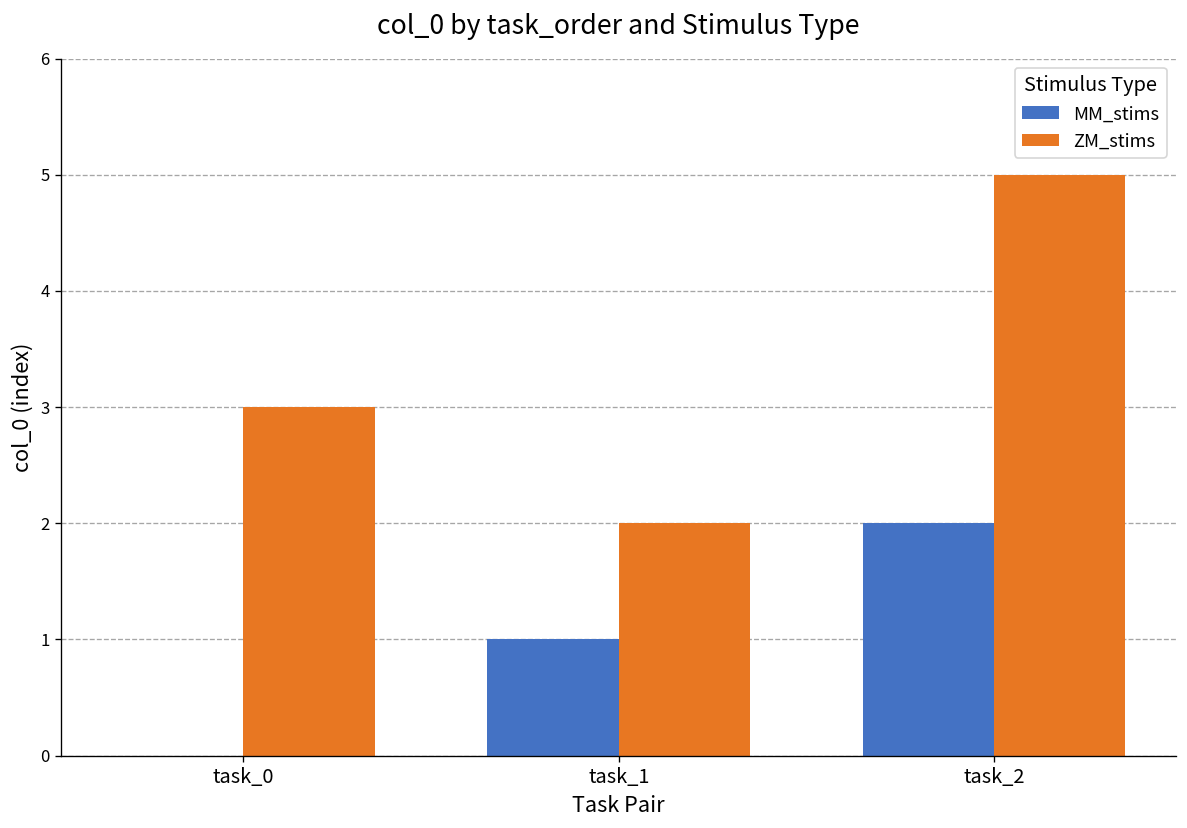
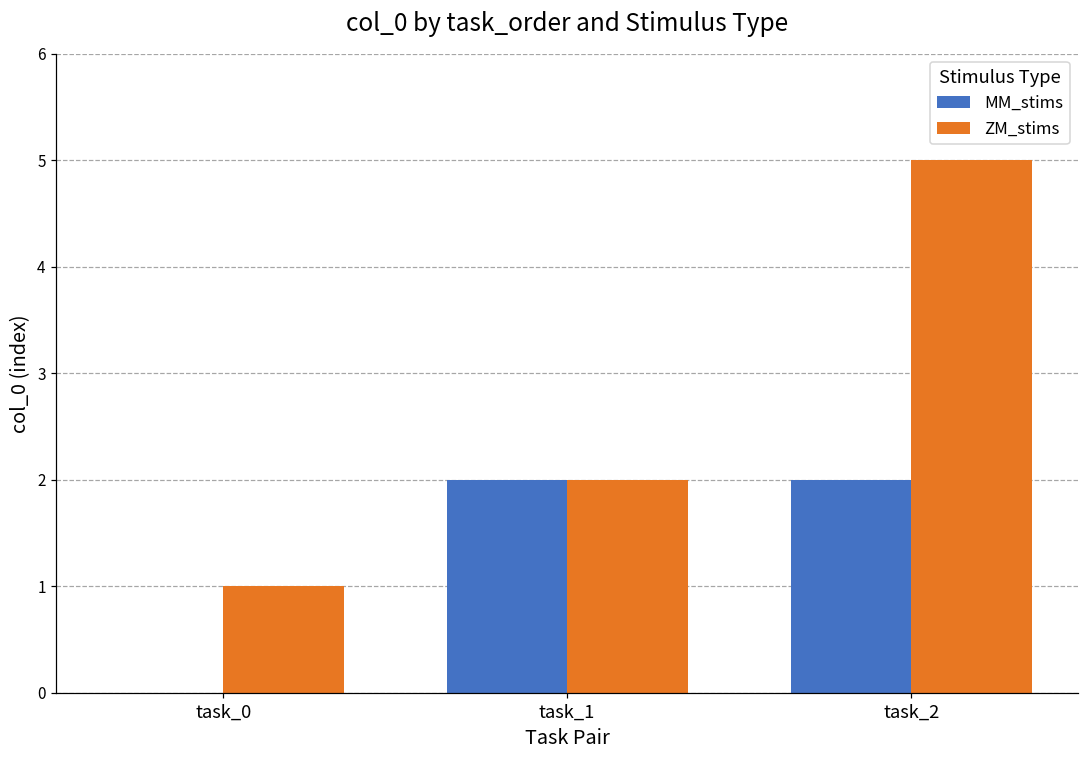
  {
    "MM_stims": {
      "task_0": 0,
-     "task_1": 1,
+     "task_1": 2,
      "task_2": 2
    },
    "ZM_stims": {
-     "task_0": 3,
+     "task_0": 1,
      "task_1": 2,
      "task_2": 5
    }
  }
